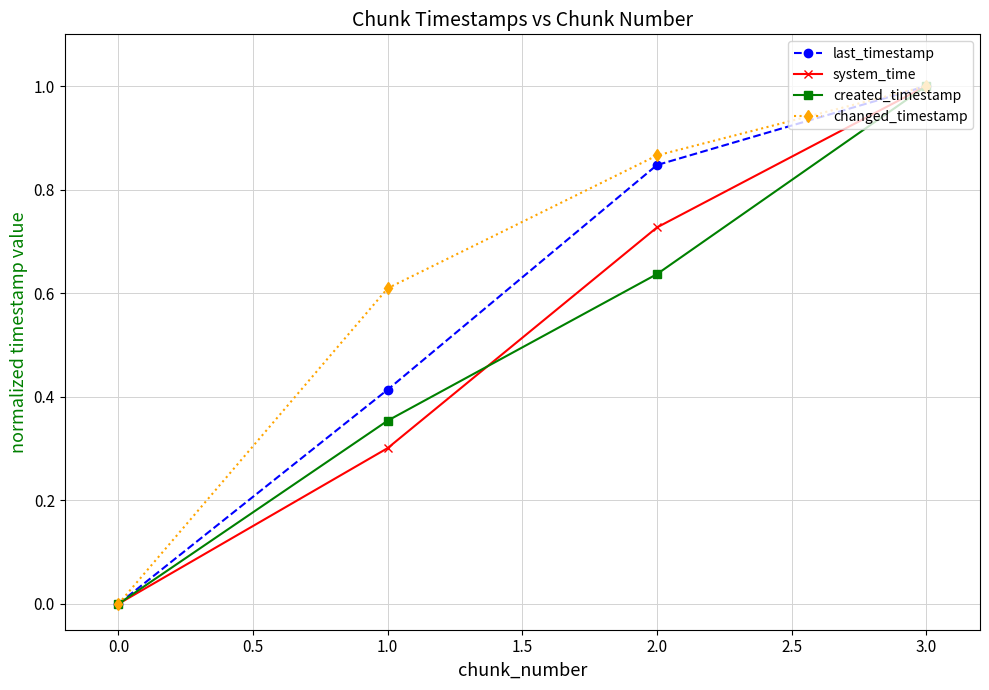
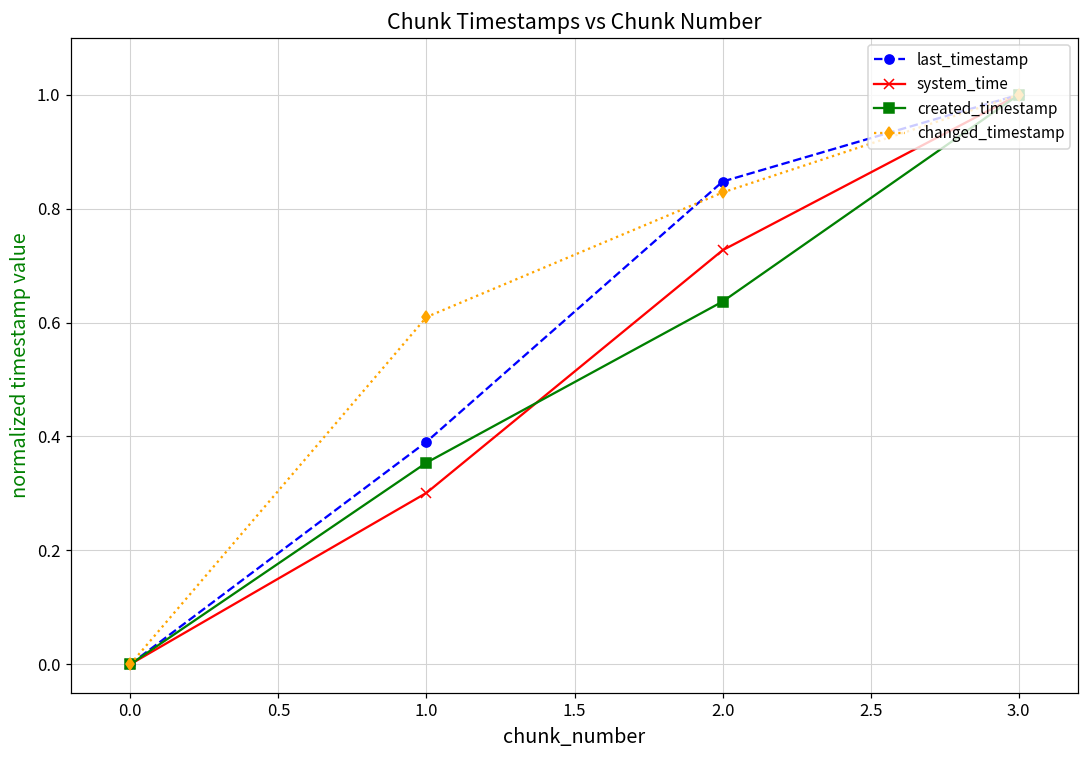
  {
    "last_timestamp": {
-     "1.0": 0.41,
+     "1.0": 0.39,
      "2.0": 0.85
    },
    "system_time": {
      "1.0": 0.30,
      "2.0": 0.73
    },
    "created_timestamp": {
      "1.0": 0.35,
      "2.0": 0.64
    },
    "changed_timestamp": {
      "1.0": 0.61,
-     "2.0": 0.87
+     "2.0": 0.83
    }
  }
